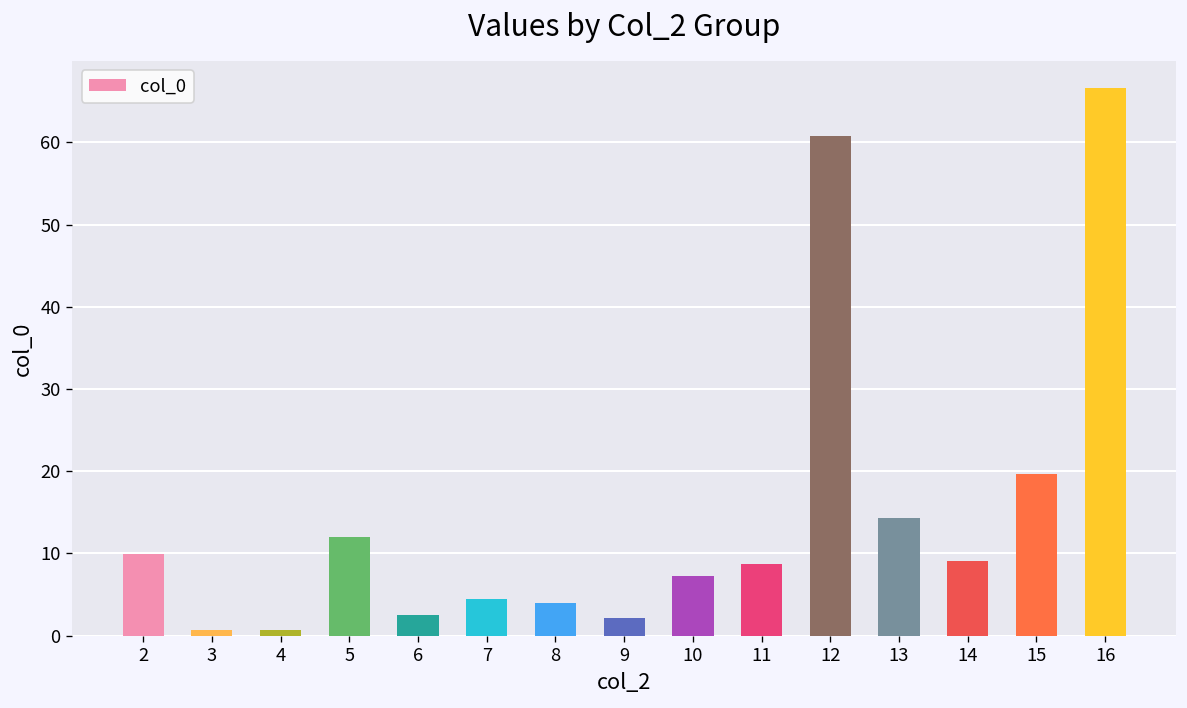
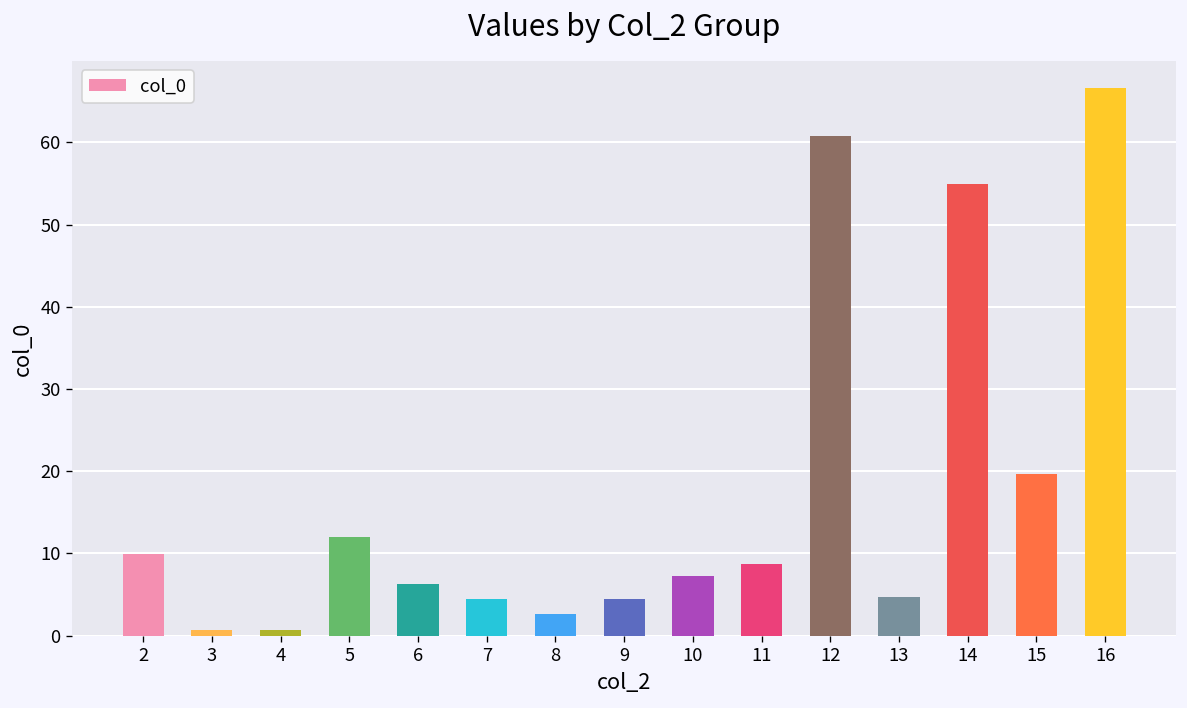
  {
    "2": 10,
    "3": 1,
    "4": 1,
    "5": 12,
-   "6": 2,
+   "6": 6,
    "7": 4,
-   "8": 4,
-   "9": 2,
+   "8": 3,
+   "9": 4,
    "10": 7,
    "11": 9,
    "12": 61,
-   "13": 14,
-   "14": 9,
+   "13": 5,
+   "14": 55,
    "15": 20,
    "16": 67
  }
